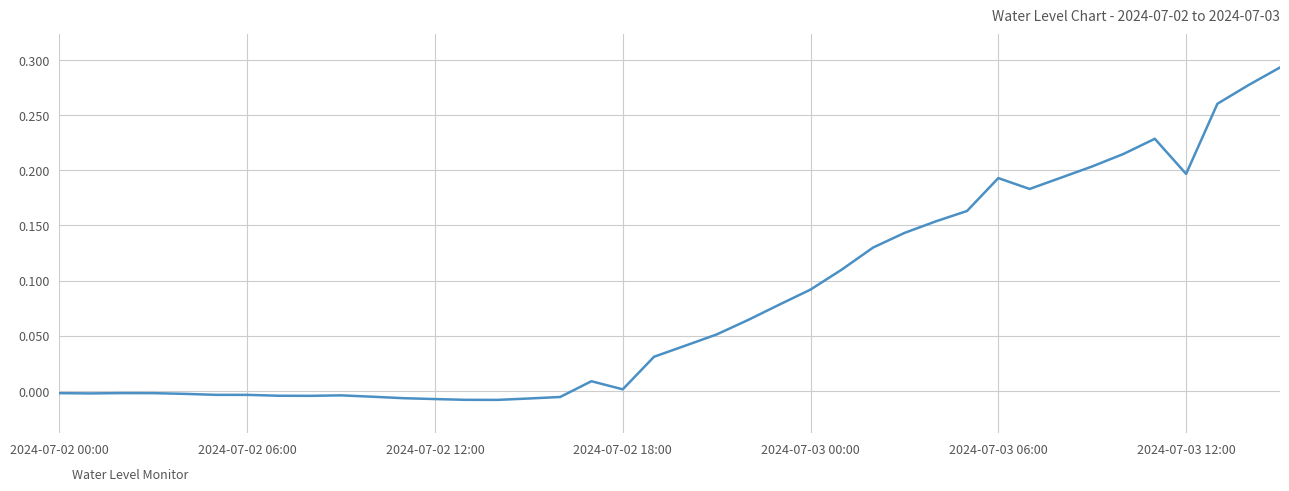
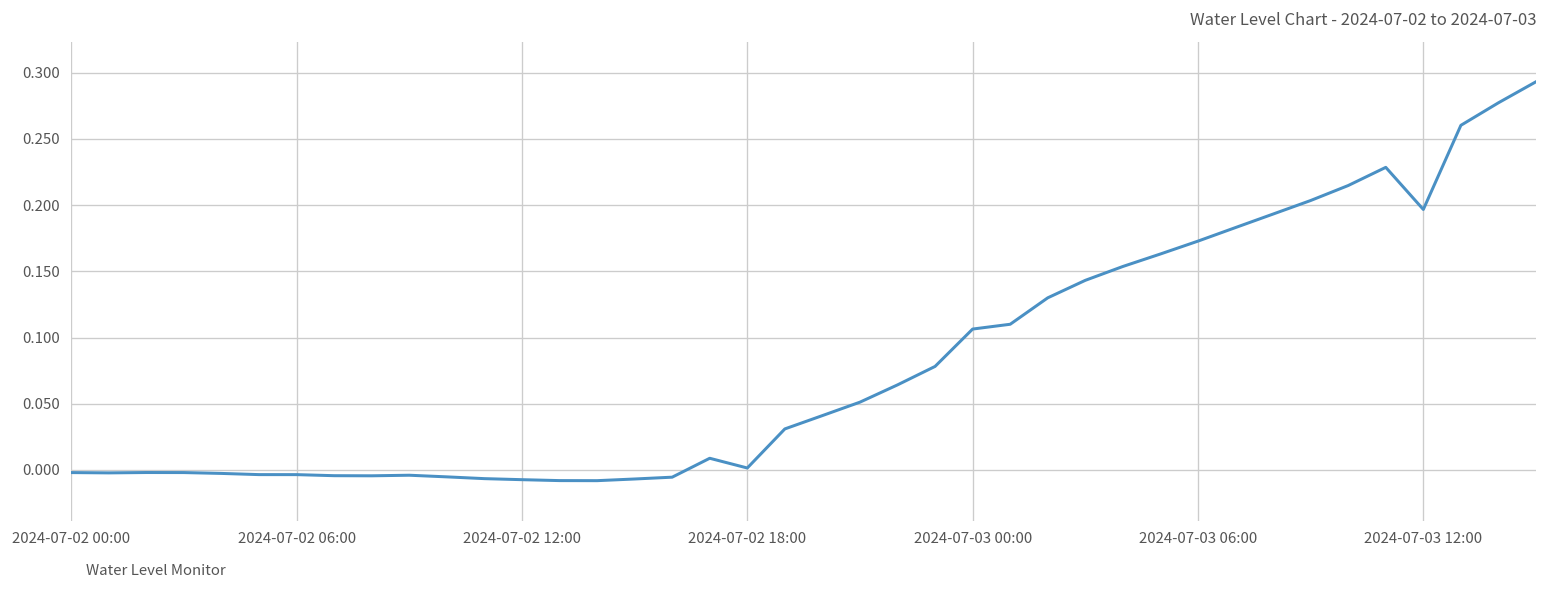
  {
    "2024-07-02 00:00": -0.002,
    "2024-07-02 06:00": -0.004,
    "2024-07-02 12:00": -0.007,
    "2024-07-02 18:00": 0.001,
-   "2024-07-03 00:00": 0.092,
-   "2024-07-03 06:00": 0.193,
+   "2024-07-03 00:00": 0.106,
+   "2024-07-03 06:00": 0.173,
    "2024-07-03 12:00": 0.197
  }
